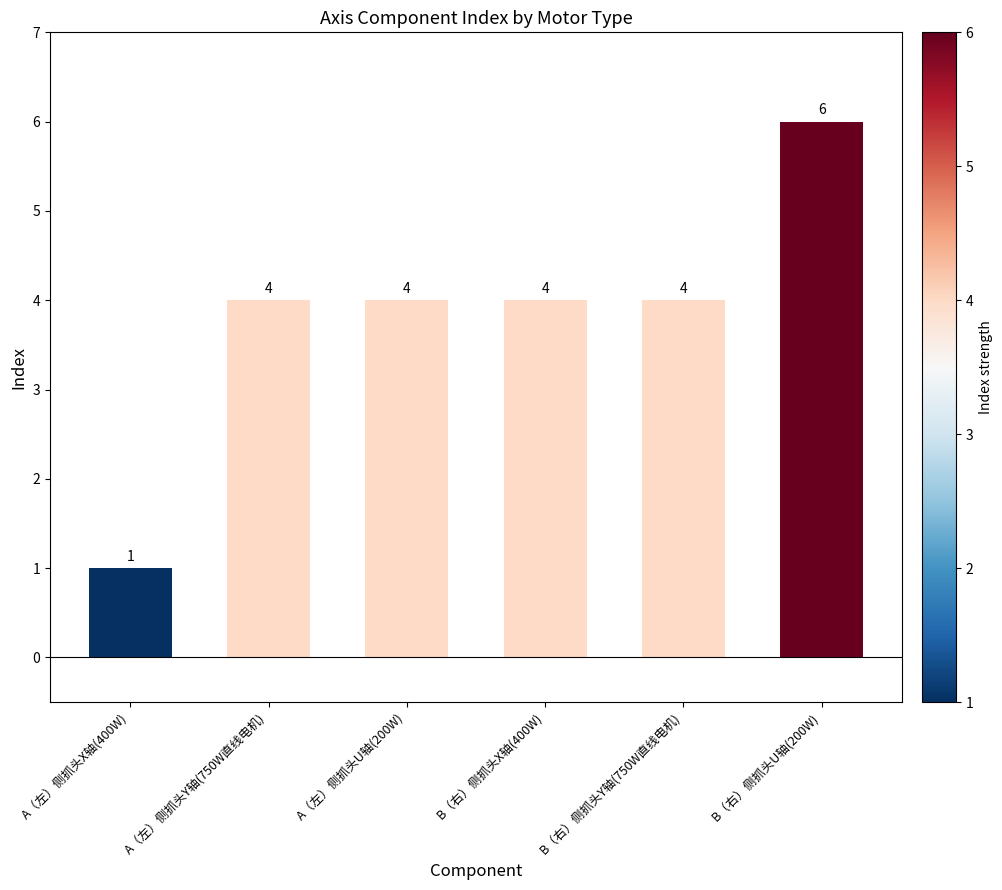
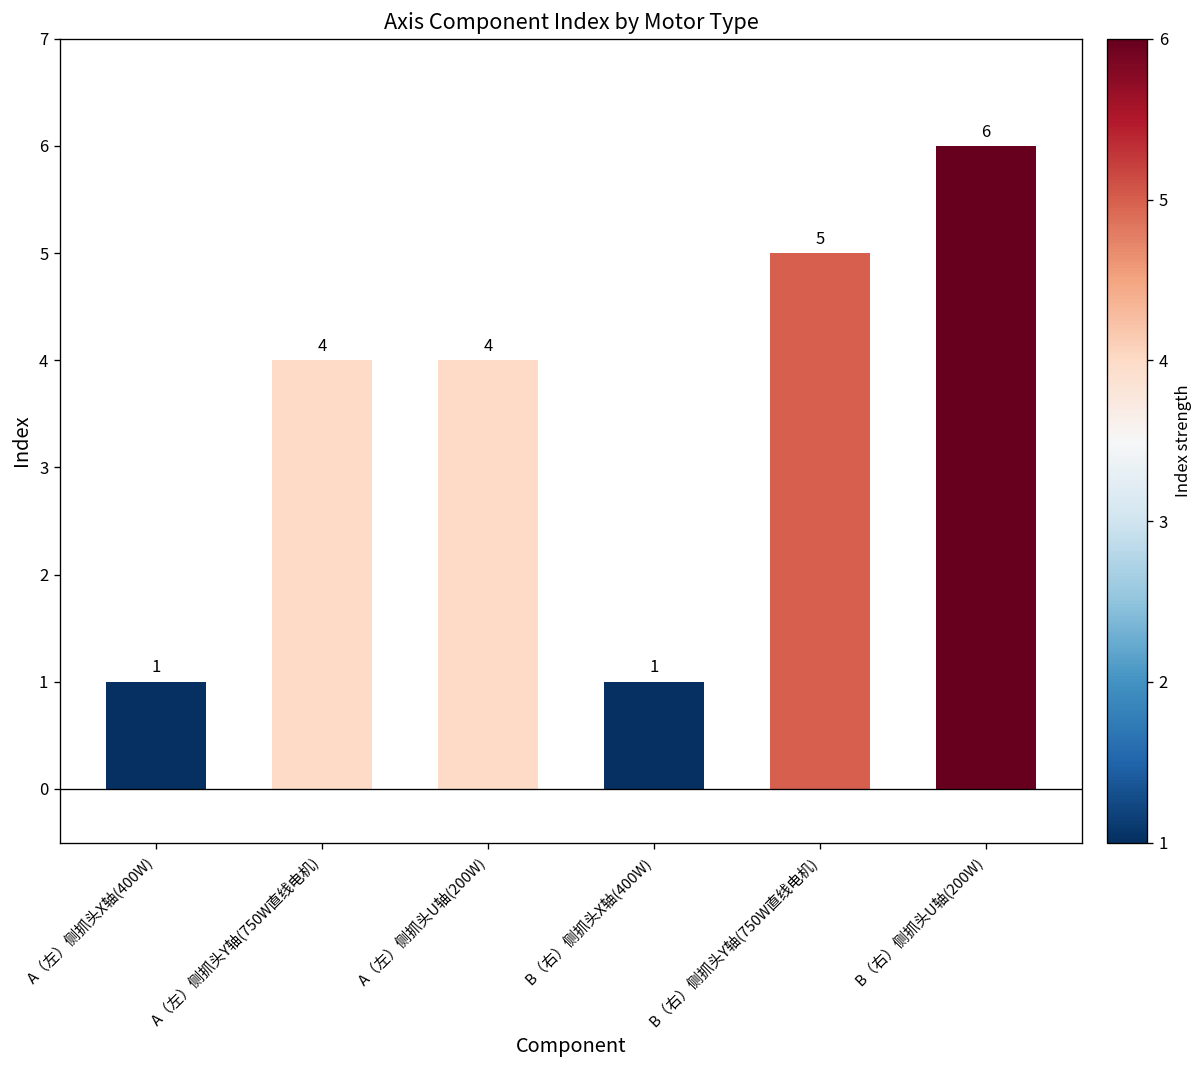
  {
    "A（左）侧抓头X轴(400W)": 1,
    "A（左）侧抓头Y轴(750W直线电机)": 4,
    "A（左）侧抓头U轴(200W)": 4,
-   "B（右）侧抓头X轴(400W)": 4,
-   "B（右）侧抓头Y轴(750W直线电机)": 4,
+   "B（右）侧抓头X轴(400W)": 1,
+   "B（右）侧抓头Y轴(750W直线电机)": 5,
    "B（右）侧抓头U轴(200W)": 6
  }
